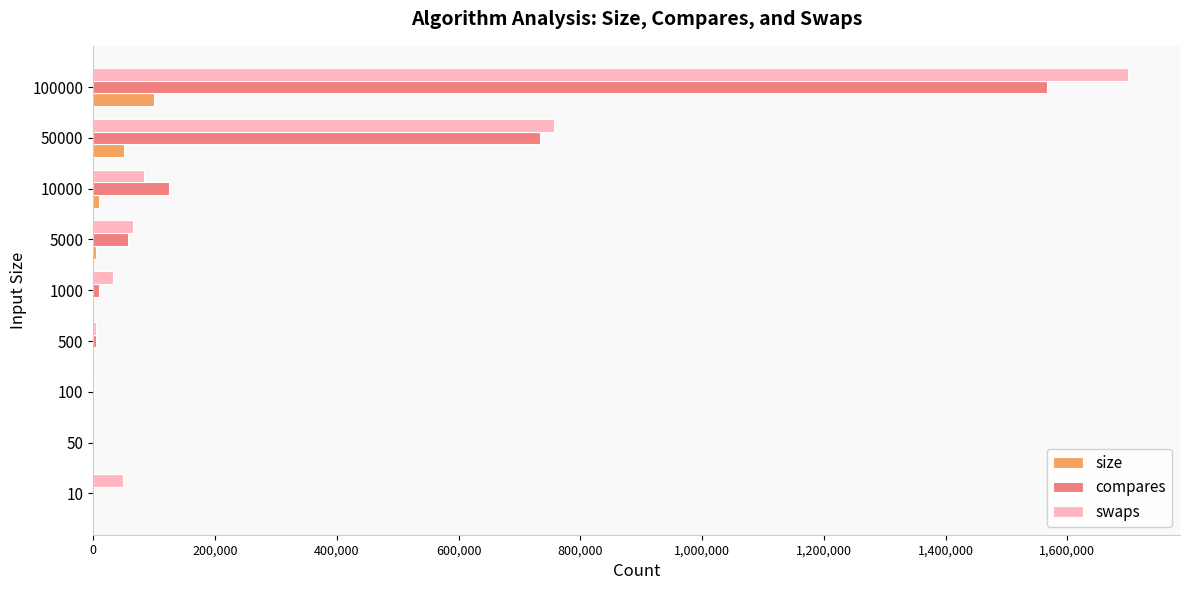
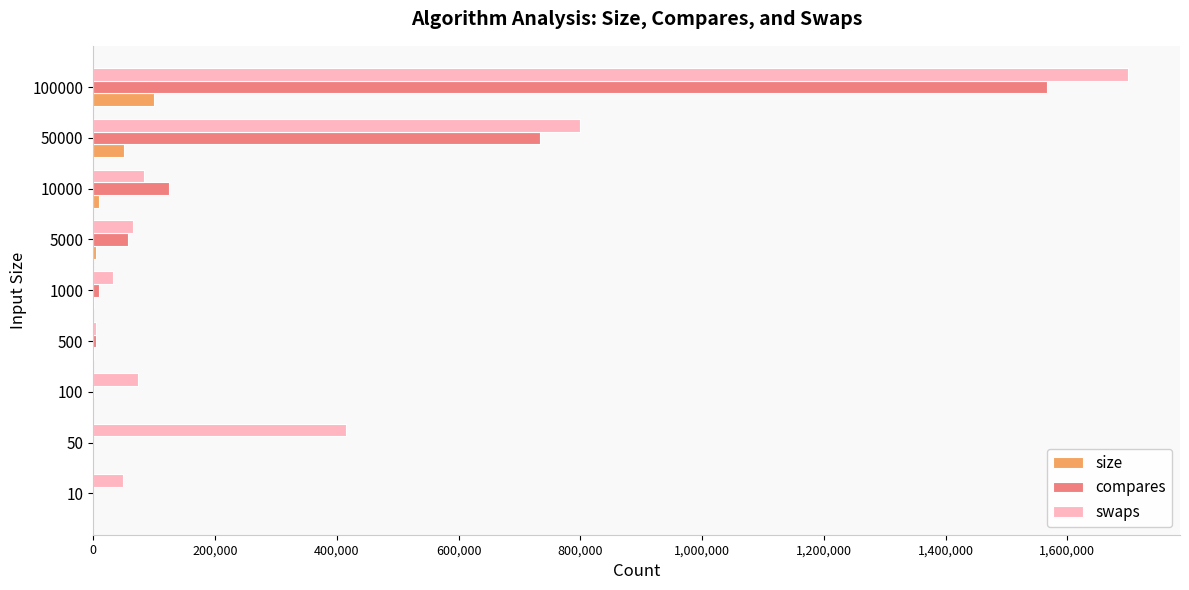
  {
    "swaps": {
      "100000": "1,700,000",
-     "50000": "760,000",
+     "50000": "800,000",
      "10000": "80,000",
      "5000": "70,000",
      "1000": "30,000",
      "500": "0",
-     "100": "0",
-     "50": "0",
+     "100": "70,000",
+     "50": "420,000",
      "10": "50,000"
    }
  }
